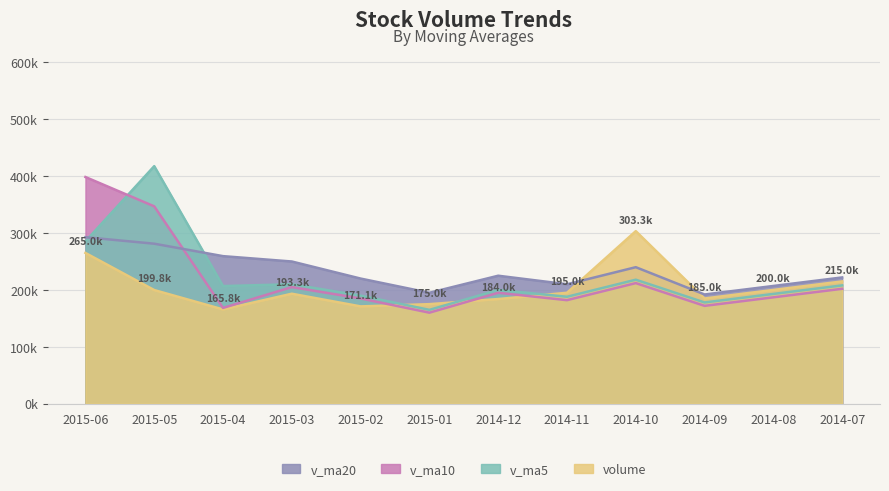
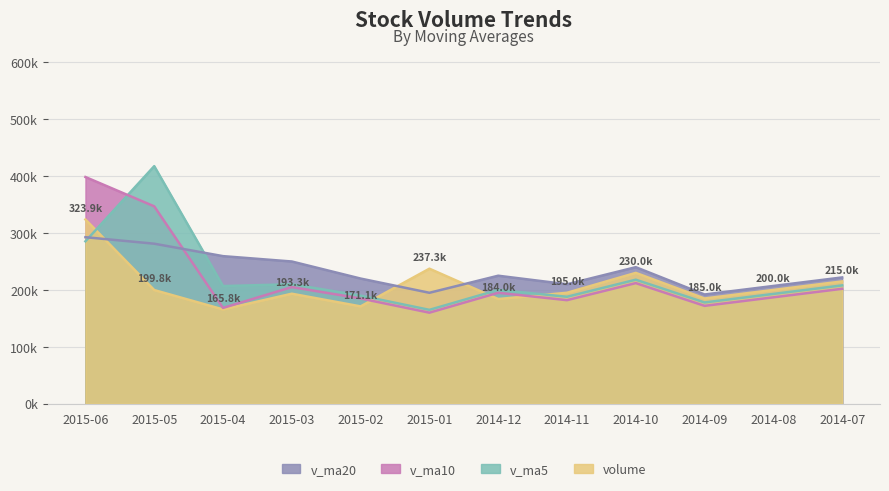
  {
    "v_ma10": {
      "2015-06": "400000",
      "2015-05": "350000",
      "2015-01": "160000",
      "2014-11": "180000",
      "2014-10": "210000",
      "2014-09": "170000",
      "2014-08": "190000",
      "2014-07": "200000"
    },
    "volume": {
-     "2015-06": "265.0k",
+     "2015-06": "323.9k",
      "2015-05": "199.8k",
-     "2015-01": "175.0k",
-     "2014-10": "303.3k",
+     "2015-01": "237.3k",
+     "2014-10": "230.0k",
      "2014-09": "185.0k",
      "2014-08": "200.0k",
      "2014-07": "215.0k"
    }
  }
